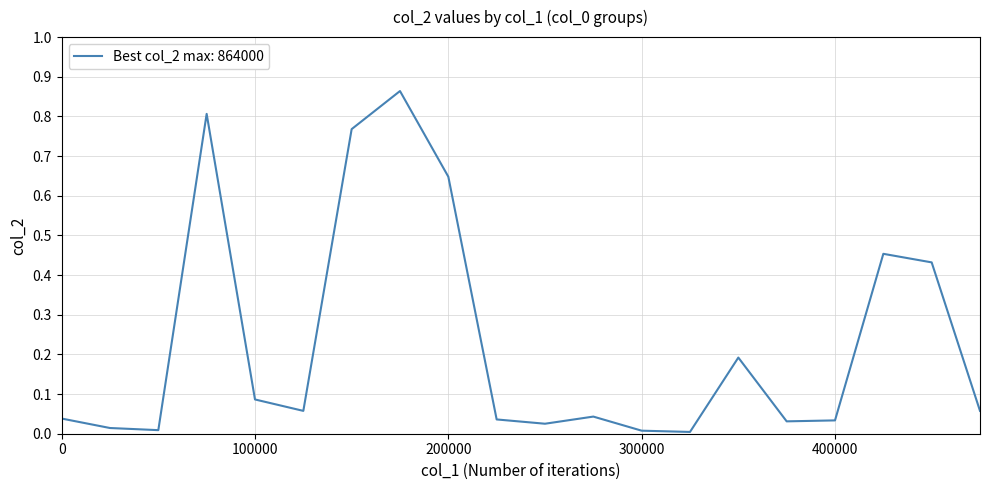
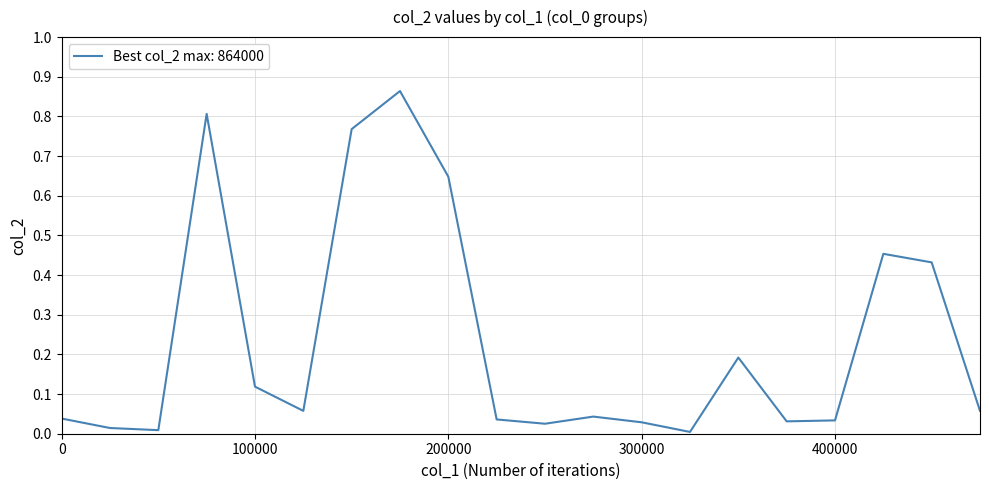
  {
    "0": 0.04,
-   "100000": 0.09,
+   "100000": 0.12,
    "200000": 0.65,
-   "300000": 0.01,
+   "300000": 0.03,
    "400000": 0.03
  }
